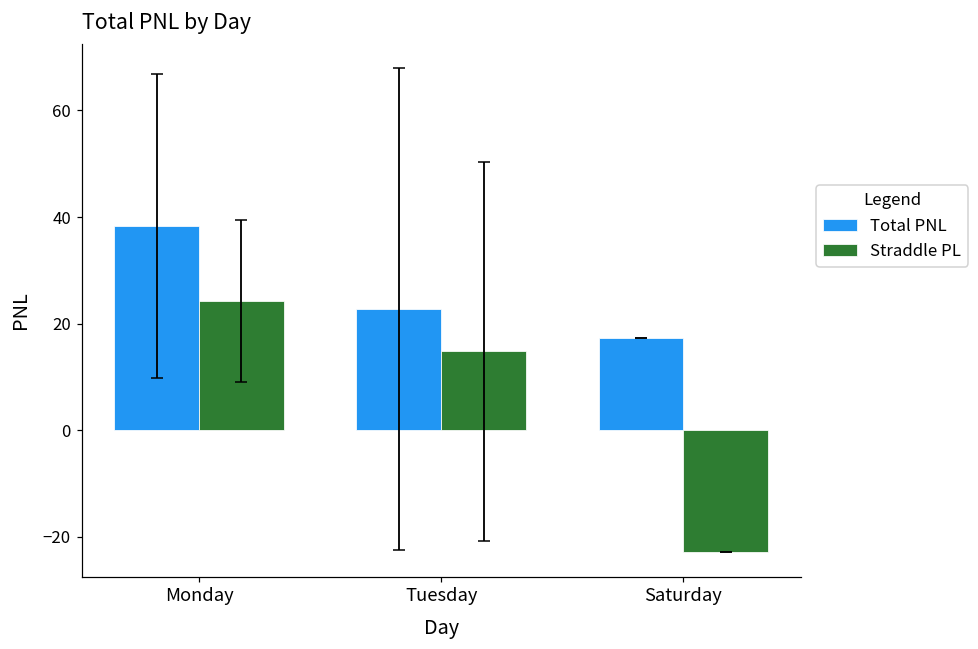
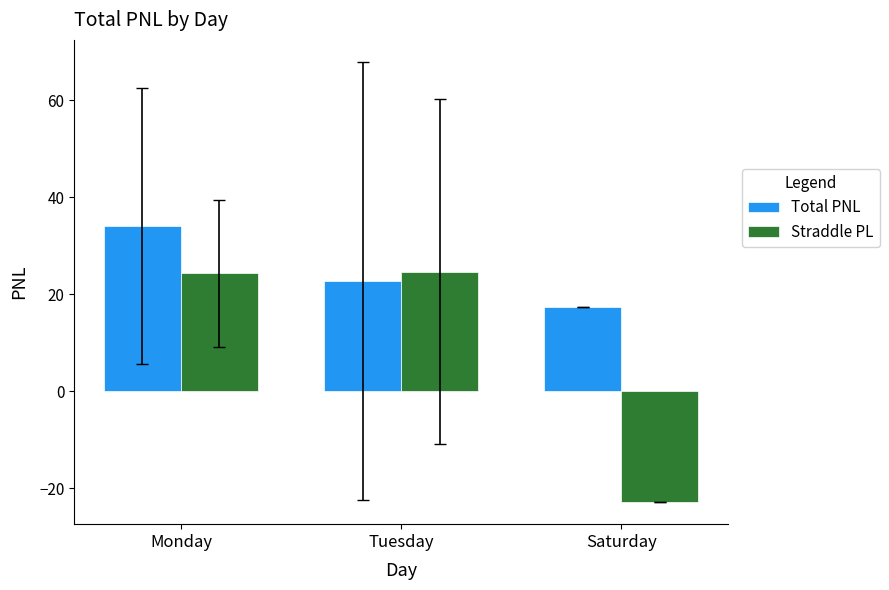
  {
    "Total PNL": {
-     "Monday": 38,
+     "Monday": 34,
      "Tuesday": 23,
      "Saturday": 17
    },
    "Straddle PL": {
      "Monday": 24,
-     "Tuesday": 15,
+     "Tuesday": 25,
      "Saturday": -23
    }
  }
